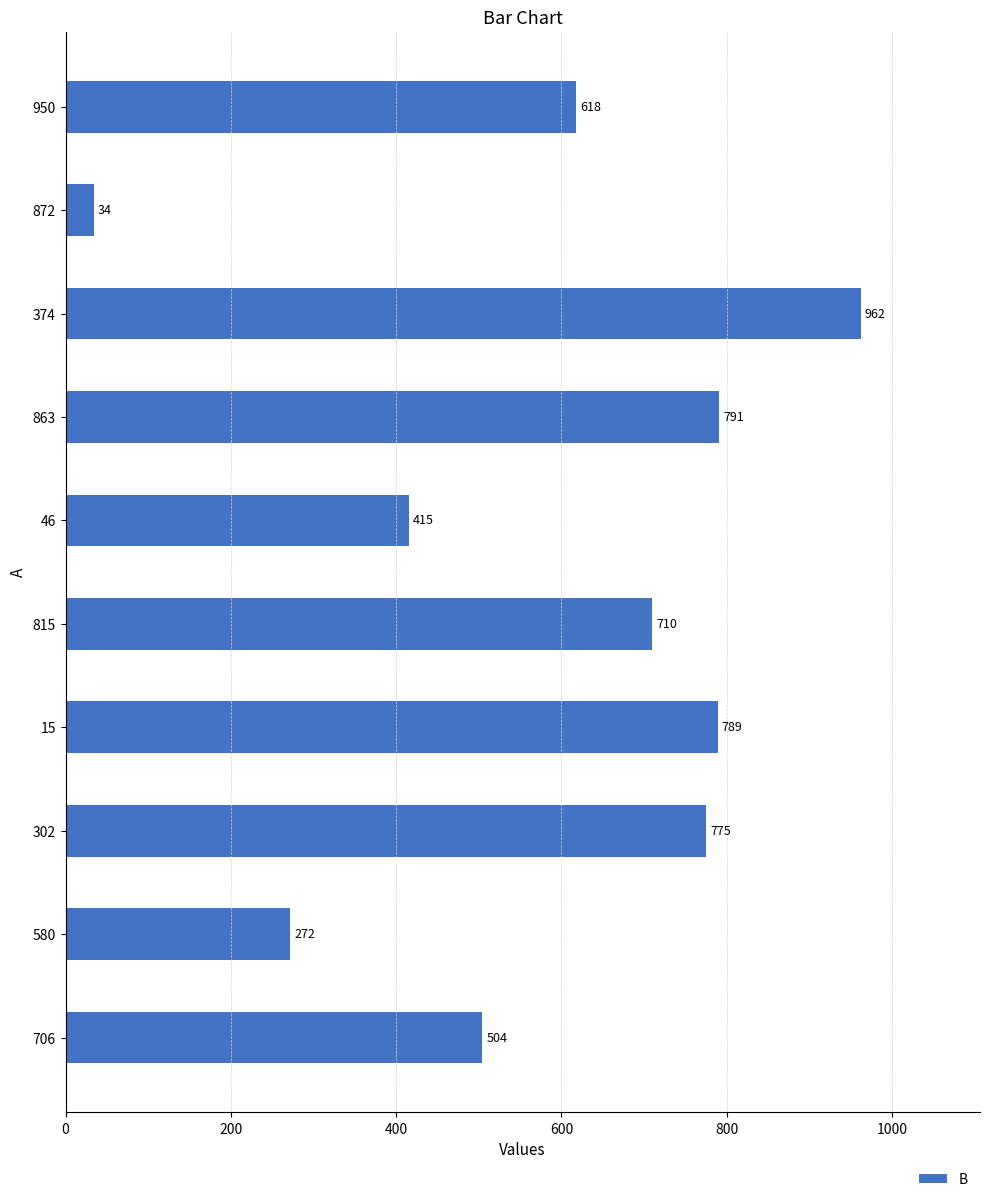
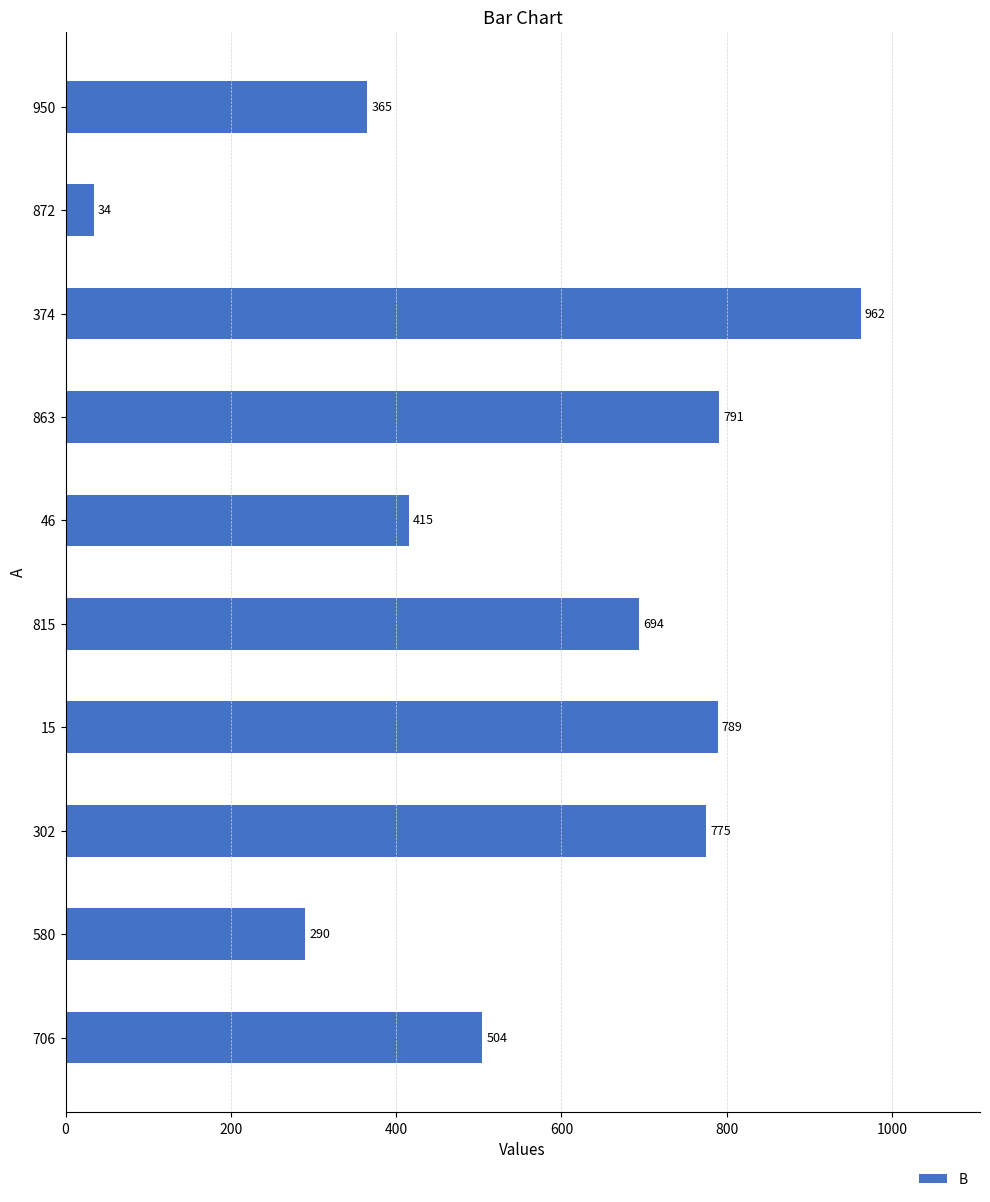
  {
-   "950": 618,
+   "950": 365,
    "872": 34,
    "374": 962,
    "863": 791,
    "46": 415,
-   "815": 710,
+   "815": 694,
    "15": 789,
    "302": 775,
-   "580": 272,
+   "580": 290,
    "706": 504
  }
